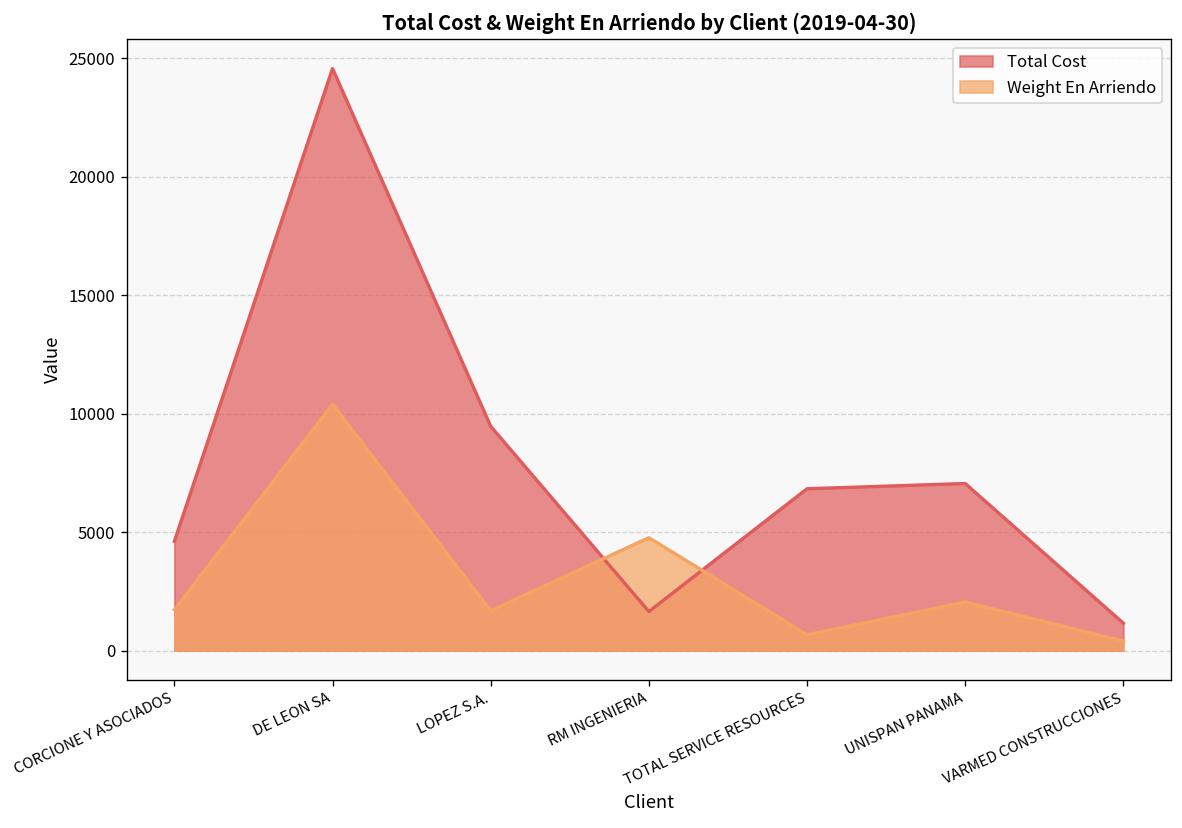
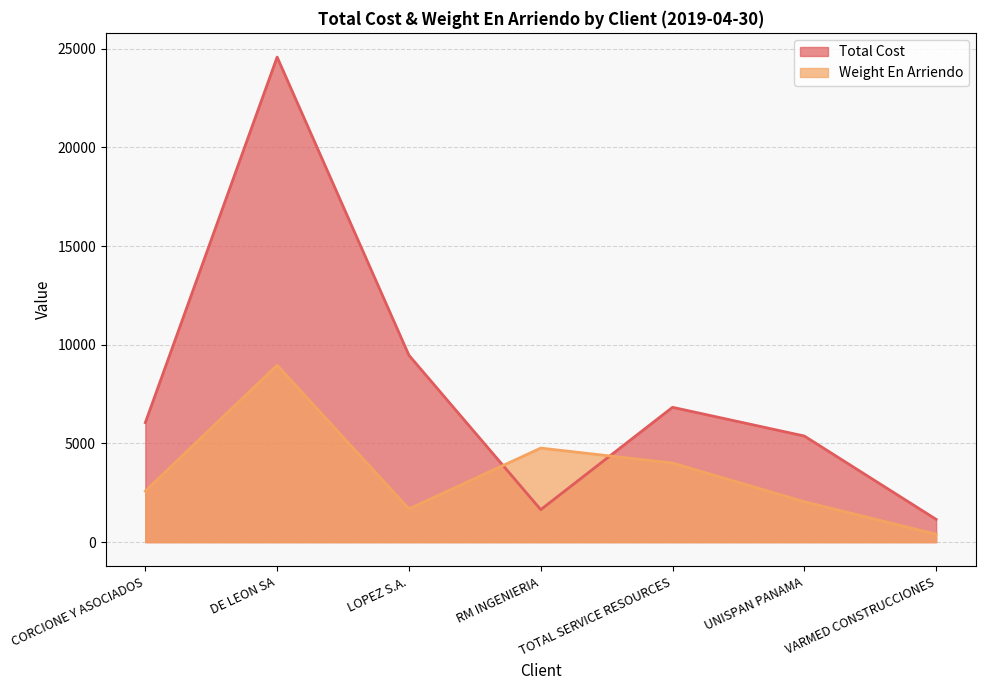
  {
    "Total Cost": {
-     "CORCIONE Y ASOCIADOS": 4600,
+     "CORCIONE Y ASOCIADOS": 6100,
      "DE LEON SA": 24600,
      "LOPEZ S.A.": 9500,
      "RM INGENIERIA": 1600,
      "TOTAL SERVICE RESOURCES": 6800,
-     "UNISPAN PANAMA": 7100,
+     "UNISPAN PANAMA": 5400,
      "VARMED CONSTRUCCIONES": 1200
    },
    "Weight En Arriendo": {
-     "CORCIONE Y ASOCIADOS": 1700,
-     "DE LEON SA": 10400,
+     "CORCIONE Y ASOCIADOS": 2600,
+     "DE LEON SA": 9000,
      "LOPEZ S.A.": 1700,
      "RM INGENIERIA": 4800,
-     "TOTAL SERVICE RESOURCES": 700,
+     "TOTAL SERVICE RESOURCES": 4000,
      "UNISPAN PANAMA": 2000,
      "VARMED CONSTRUCCIONES": 400
    }
  }
